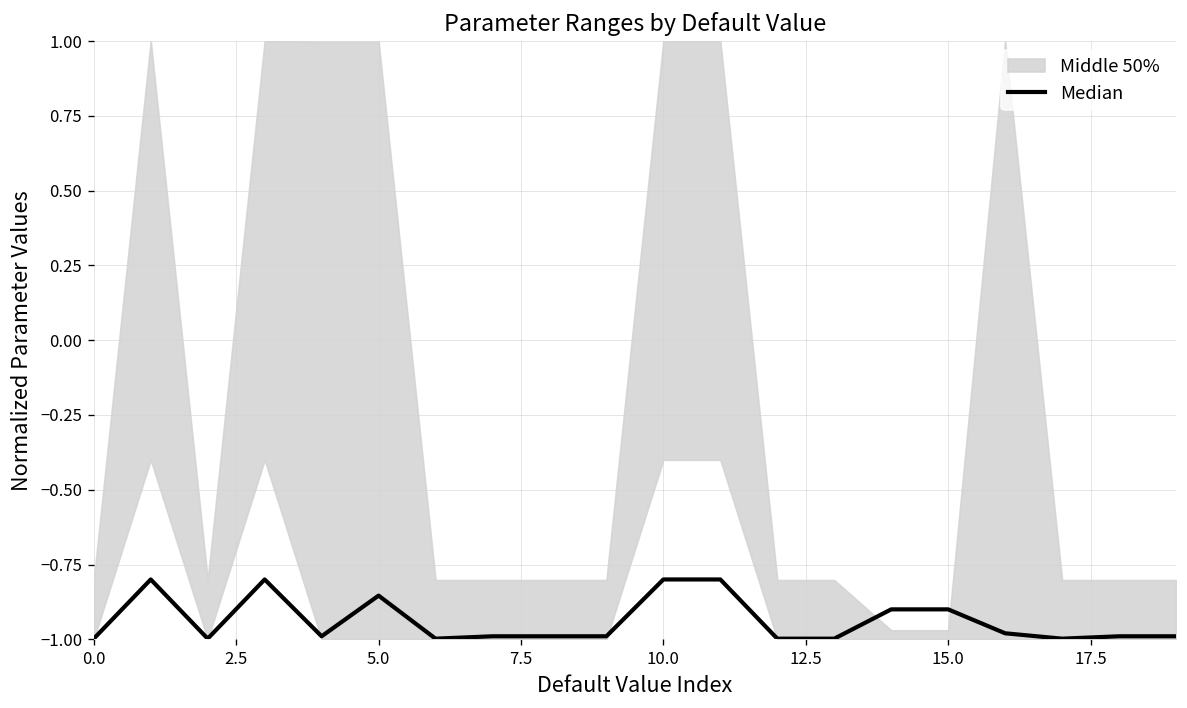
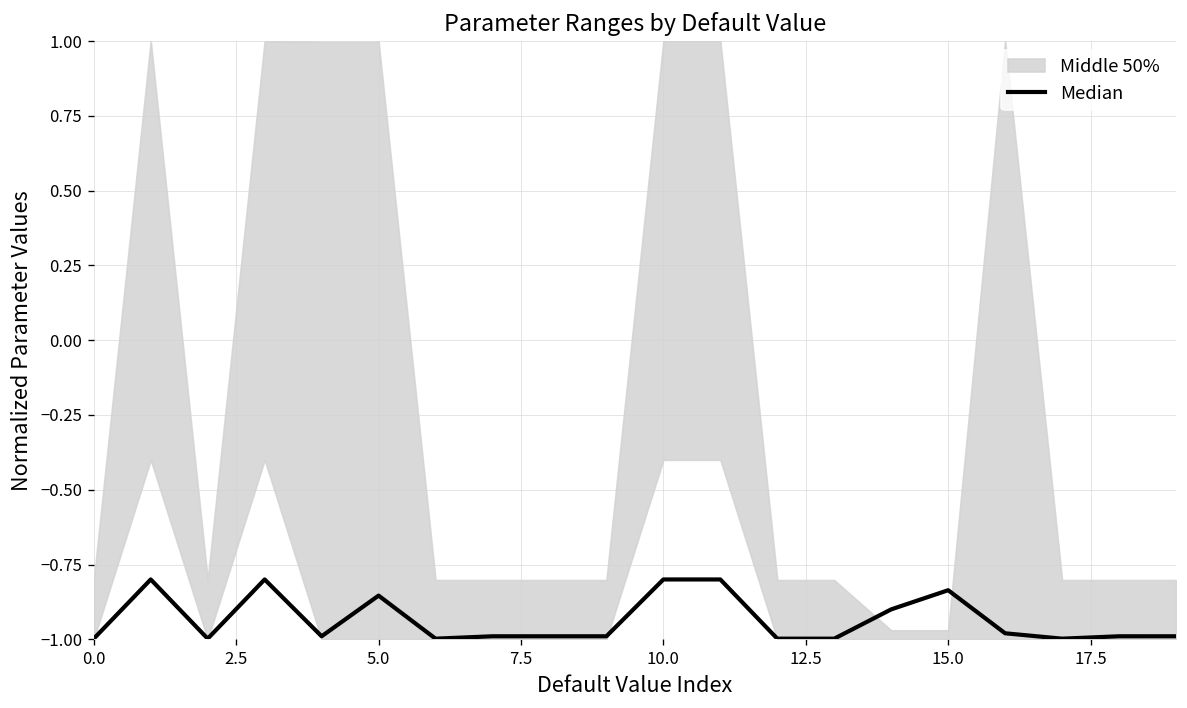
  {
    "Median": {
      "0.0": -1.00,
      "5.0": -0.85,
      "10.0": -0.80,
-     "15.0": -0.90
+     "15.0": -0.84
    }
  }
